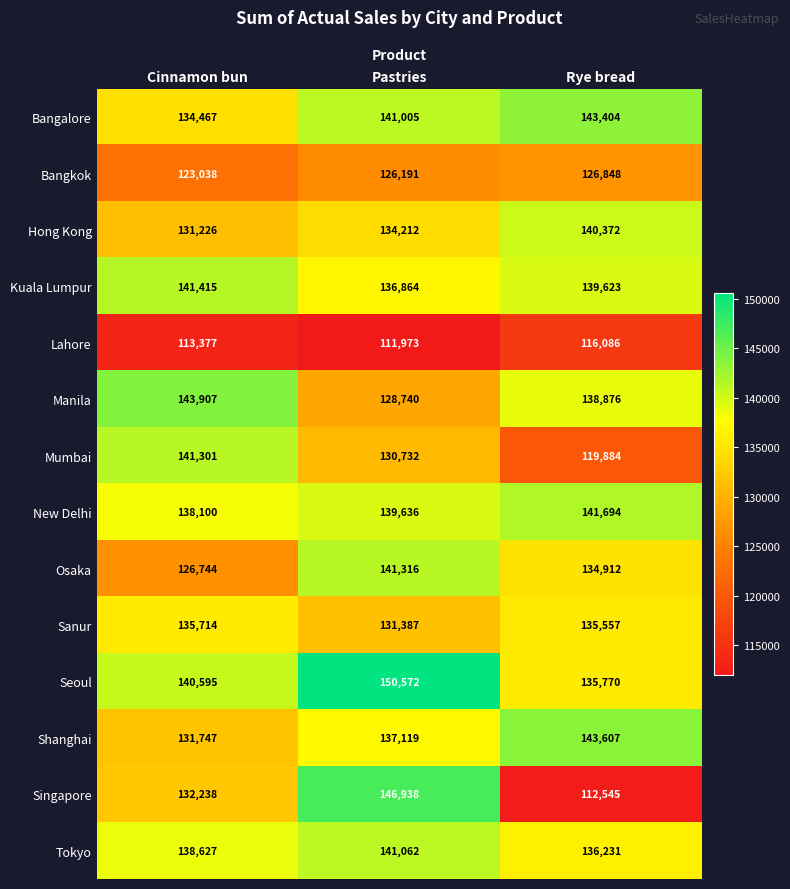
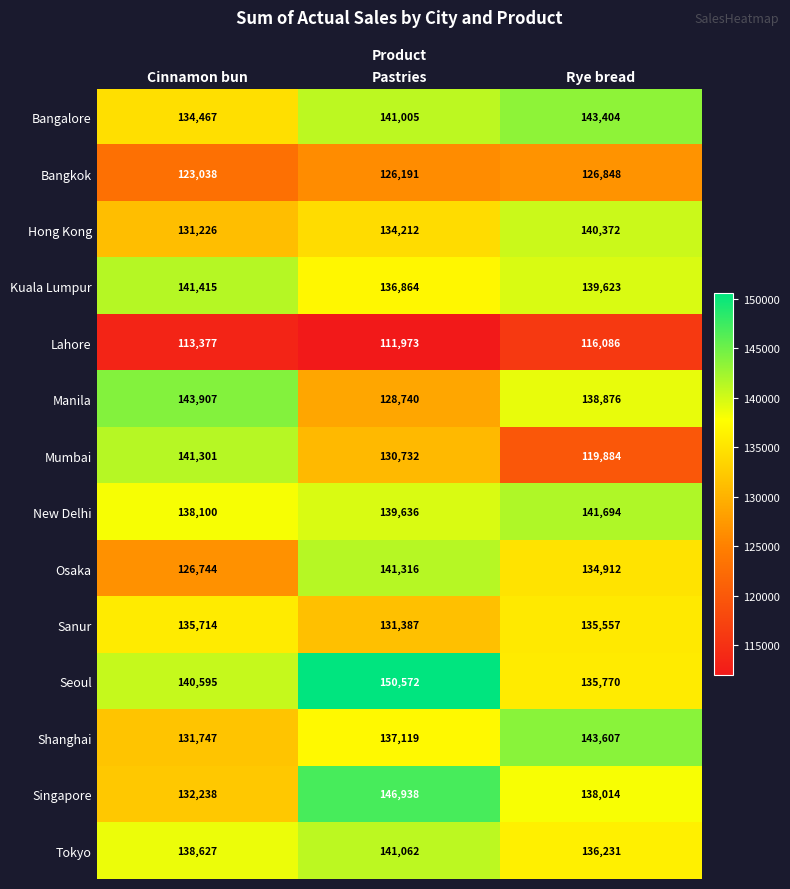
  {
    "Bangalore": {
      "Cinnamon bun": "134,467",
      "Pastries": "141,005",
      "Rye bread": "143,404"
    },
    "Bangkok": {
      "Cinnamon bun": "123,038",
      "Pastries": "126,191",
      "Rye bread": "126,848"
    },
    "Hong Kong": {
      "Cinnamon bun": "131,226",
      "Pastries": "134,212",
      "Rye bread": "140,372"
    },
    "Kuala Lumpur": {
      "Cinnamon bun": "141,415",
      "Pastries": "136,864",
      "Rye bread": "139,623"
    },
    "Lahore": {
      "Cinnamon bun": "113,377",
      "Pastries": "111,973",
      "Rye bread": "116,086"
    },
    "Manila": {
      "Cinnamon bun": "143,907",
      "Pastries": "128,740",
      "Rye bread": "138,876"
    },
    "Mumbai": {
      "Cinnamon bun": "141,301",
      "Pastries": "130,732",
      "Rye bread": "119,884"
    },
    "New Delhi": {
      "Cinnamon bun": "138,100",
      "Pastries": "139,636",
      "Rye bread": "141,694"
    },
    "Osaka": {
      "Cinnamon bun": "126,744",
      "Pastries": "141,316",
      "Rye bread": "134,912"
    },
    "Sanur": {
      "Cinnamon bun": "135,714",
      "Pastries": "131,387",
      "Rye bread": "135,557"
    },
    "Seoul": {
      "Cinnamon bun": "140,595",
      "Pastries": "150,572",
      "Rye bread": "135,770"
    },
    "Shanghai": {
      "Cinnamon bun": "131,747",
      "Pastries": "137,119",
      "Rye bread": "143,607"
    },
    "Singapore": {
      "Cinnamon bun": "132,238",
      "Pastries": "146,938",
-     "Rye bread": "112,545"
+     "Rye bread": "138,014"
    },
    "Tokyo": {
      "Cinnamon bun": "138,627",
      "Pastries": "141,062",
      "Rye bread": "136,231"
    }
  }
